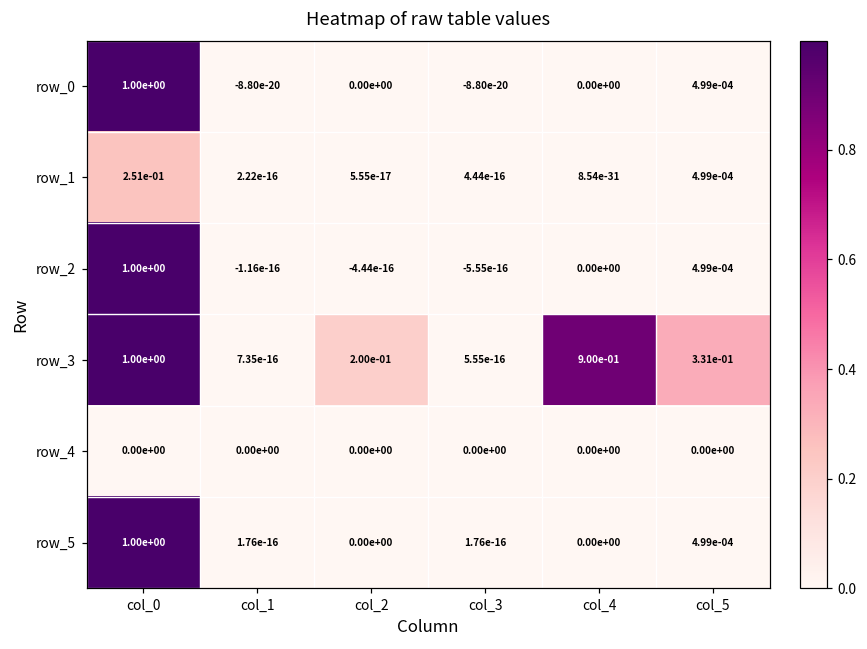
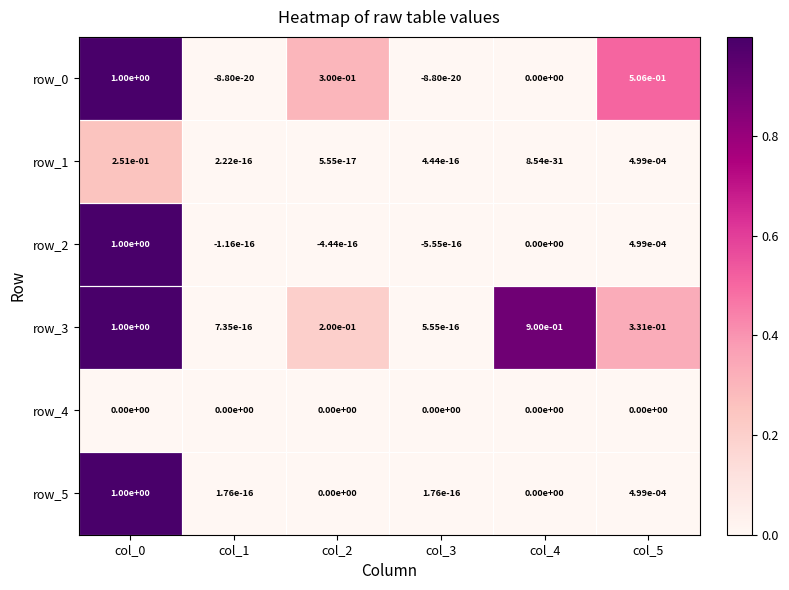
  {
    "row_0": {
      "col_0": "1.00e+00",
      "col_1": "-8.80e-20",
-     "col_2": "0.00e+00",
+     "col_2": "3.00e-01",
      "col_3": "-8.80e-20",
      "col_4": "0.00e+00",
-     "col_5": "4.99e-04"
+     "col_5": "5.06e-01"
    },
    "row_1": {
      "col_0": "2.51e-01",
      "col_1": "2.22e-16",
      "col_2": "5.55e-17",
      "col_3": "4.44e-16",
      "col_4": "8.54e-31",
      "col_5": "4.99e-04"
    },
    "row_2": {
      "col_0": "1.00e+00",
      "col_1": "-1.16e-16",
      "col_2": "-4.44e-16",
      "col_3": "-5.55e-16",
      "col_4": "0.00e+00",
      "col_5": "4.99e-04"
    },
    "row_3": {
      "col_0": "1.00e+00",
      "col_1": "7.35e-16",
      "col_2": "2.00e-01",
      "col_3": "5.55e-16",
      "col_4": "9.00e-01",
      "col_5": "3.31e-01"
    },
    "row_4": {
      "col_0": "0.00e+00",
      "col_1": "0.00e+00",
      "col_2": "0.00e+00",
      "col_3": "0.00e+00",
      "col_4": "0.00e+00",
      "col_5": "0.00e+00"
    },
    "row_5": {
      "col_0": "1.00e+00",
      "col_1": "1.76e-16",
      "col_2": "0.00e+00",
      "col_3": "1.76e-16",
      "col_4": "0.00e+00",
      "col_5": "4.99e-04"
    }
  }
